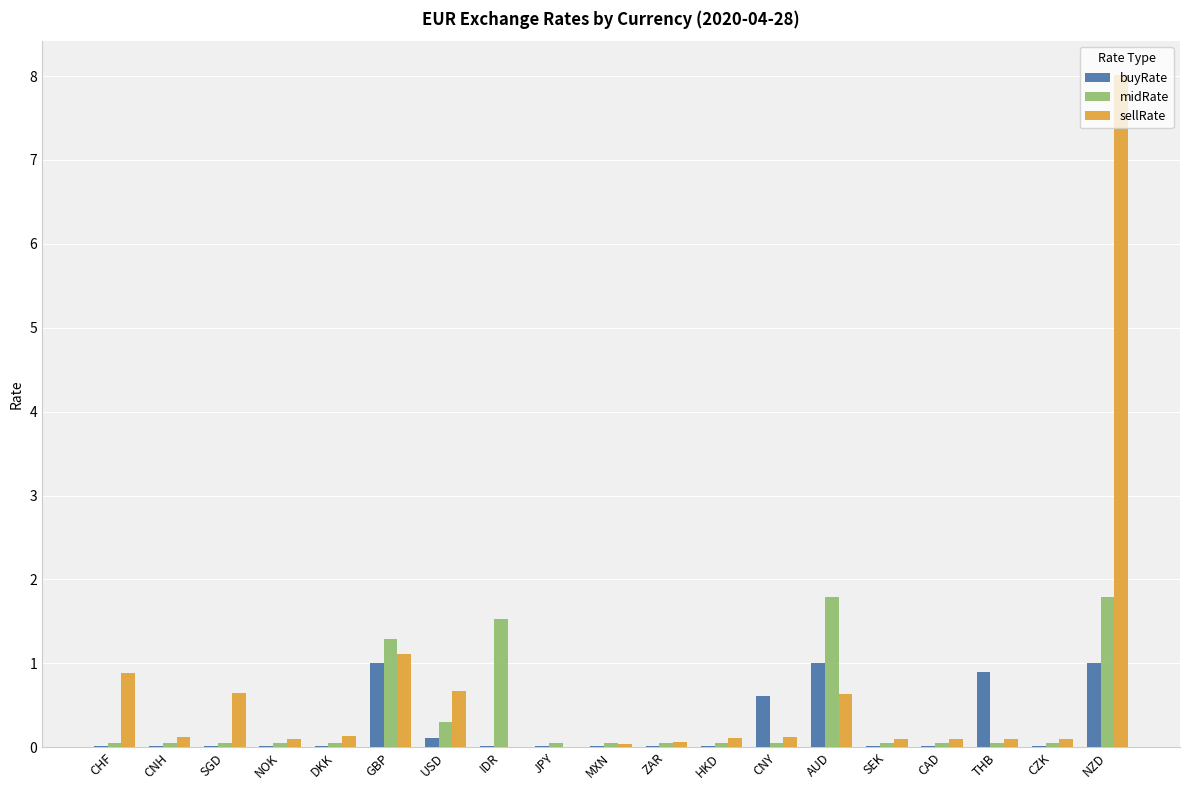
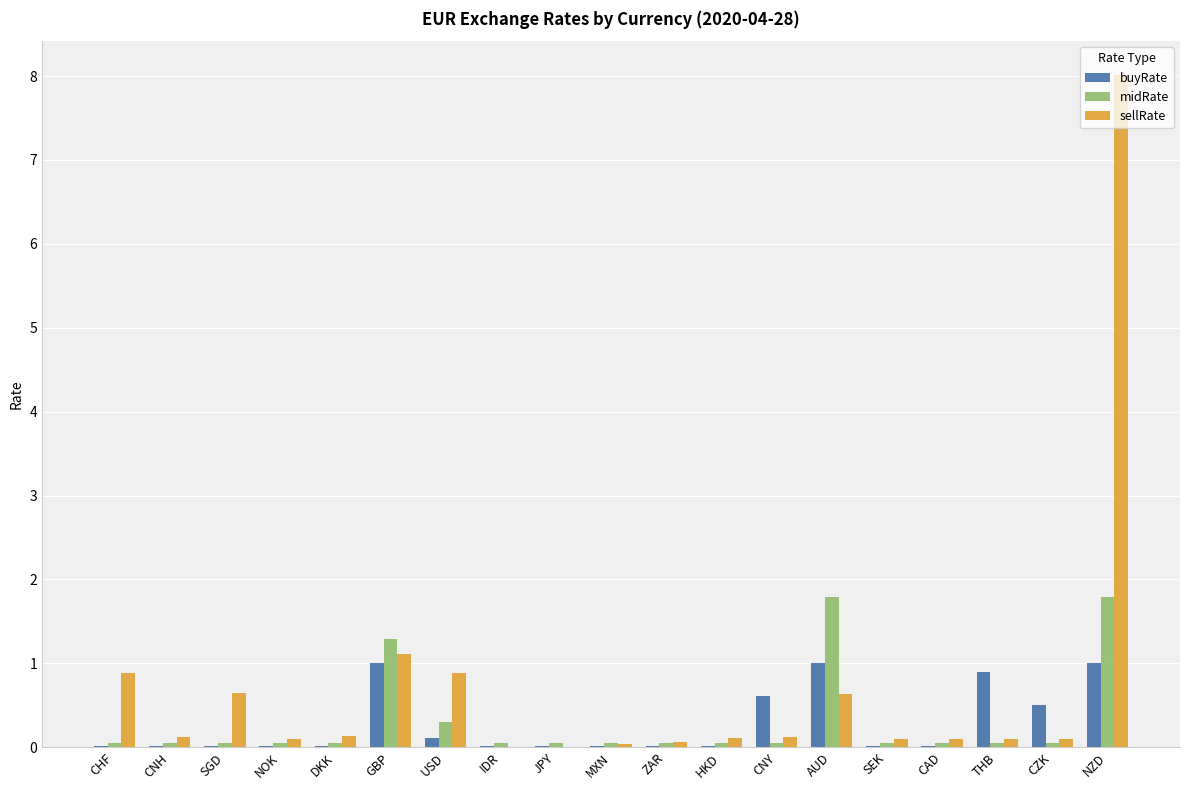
  {
    "buyRate": {
      "GBP": 1.0,
      "USD": 0.1,
      "CNY": 0.6,
      "AUD": 1.0,
      "THB": 0.9,
-     "CZK": 0.0,
+     "CZK": 0.5,
      "NZD": 1.0
    },
    "midRate": {
      "CHF": 0.1,
      "CNH": 0.1,
      "SGD": 0.1,
      "NOK": 0.1,
      "DKK": 0.1,
      "GBP": 1.3,
      "USD": 0.3,
-     "IDR": 1.5,
+     "IDR": 0.1,
      "JPY": 0.1,
      "MXN": 0.1,
      "ZAR": 0.1,
      "HKD": 0.1,
      "CNY": 0.1,
      "AUD": 1.8,
      "SEK": 0.1,
      "CAD": 0.1,
      "THB": 0.1,
      "CZK": 0.1,
      "NZD": 1.8
    },
    "sellRate": {
      "CHF": 0.9,
      "CNH": 0.1,
      "SGD": 0.6,
      "NOK": 0.1,
      "DKK": 0.1,
      "GBP": 1.1,
-     "USD": 0.7,
+     "USD": 0.9,
      "MXN": 0.0,
      "ZAR": 0.1,
      "HKD": 0.1,
      "CNY": 0.1,
      "AUD": 0.6,
      "SEK": 0.1,
      "CAD": 0.1,
      "THB": 0.1,
      "CZK": 0.1
    }
  }
